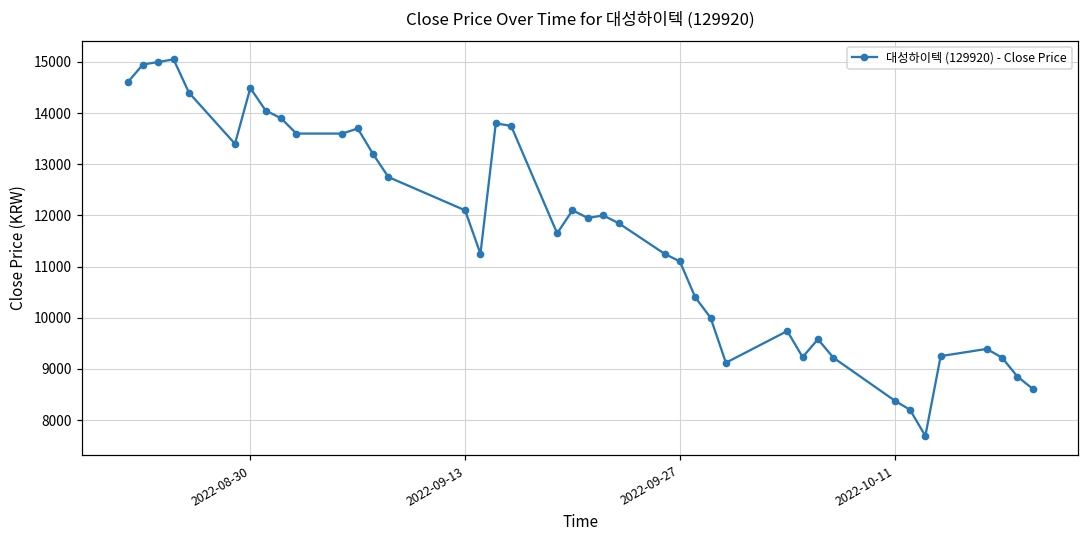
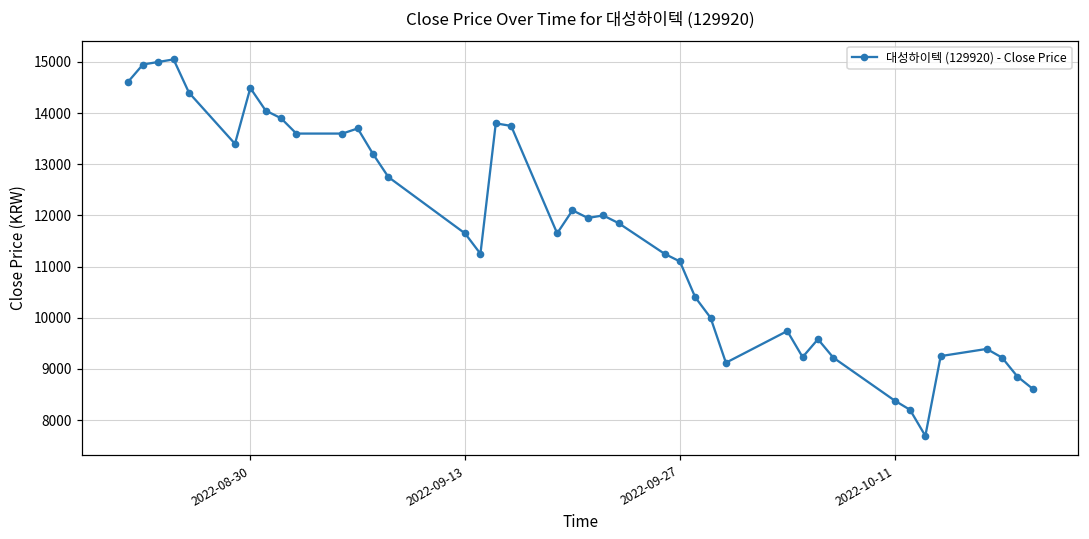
  {
    "2022-08-30": 14500,
-   "2022-09-13": 12100,
+   "2022-09-13": 11600,
    "2022-09-27": 11100,
    "2022-10-11": 8400
  }
